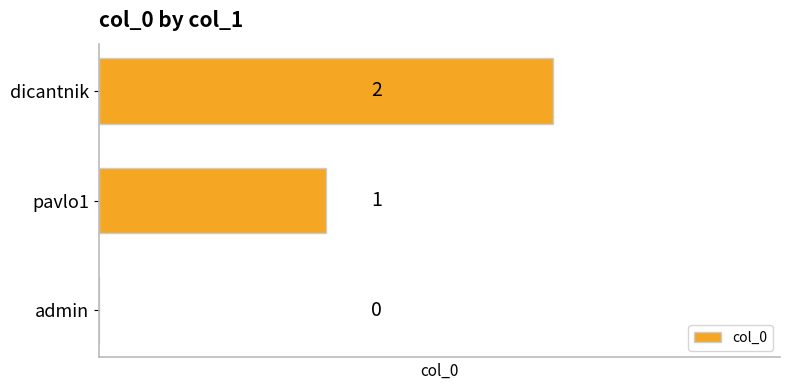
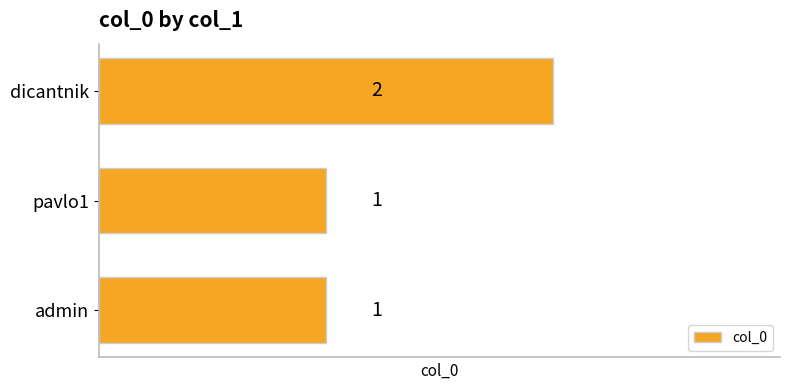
  {
    "dicantnik": 2,
-   "admin": 0
+   "admin": 1
  }
